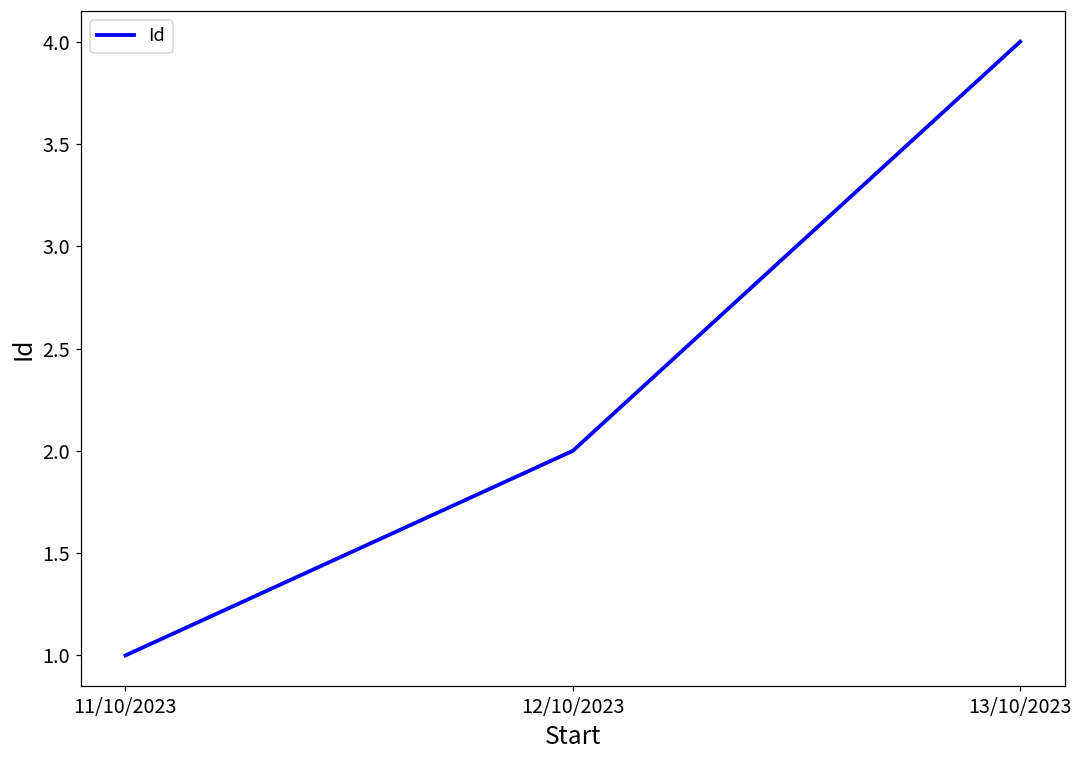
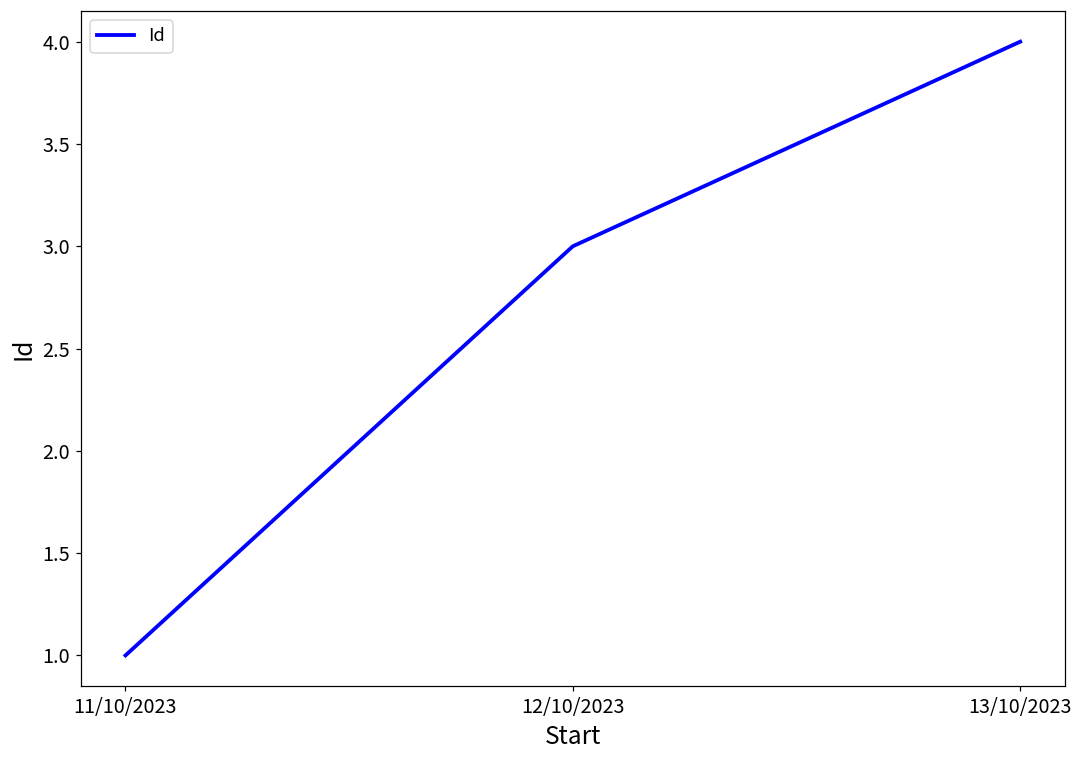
  {
    "11/10/2023": 1,
-   "12/10/2023": 2,
+   "12/10/2023": 3,
    "13/10/2023": 4
  }
